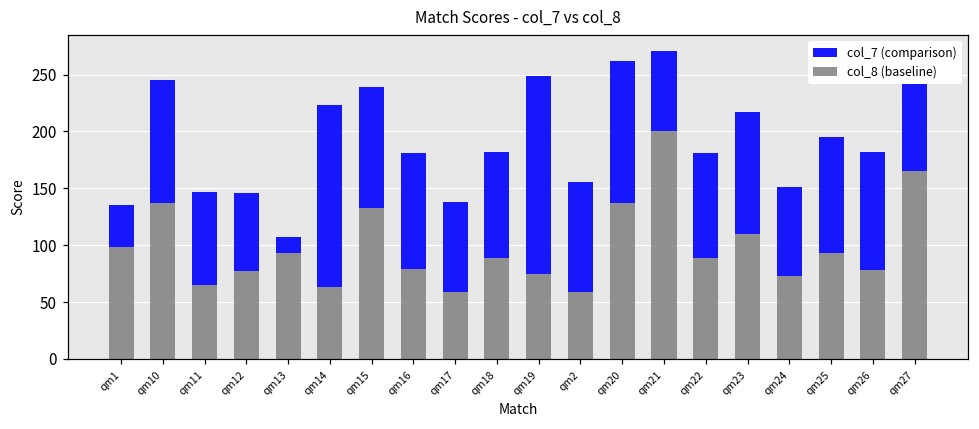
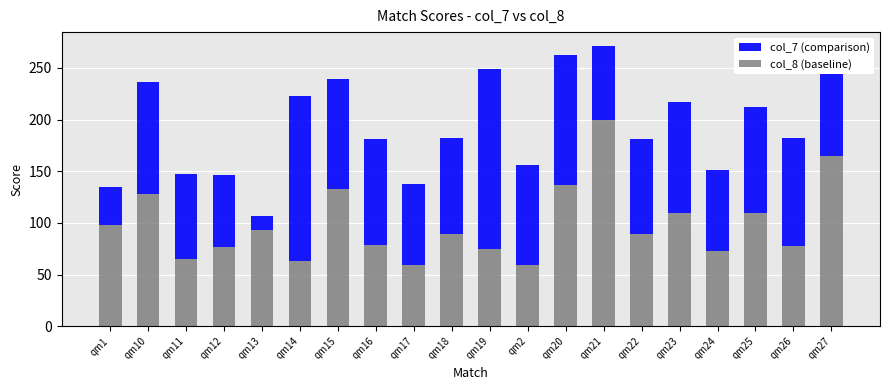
  {
    "col_8 (baseline)": {
      "qm1": 98,
-     "qm10": 137,
+     "qm10": 128,
      "qm11": 65,
      "qm12": 77,
      "qm13": 93,
      "qm14": 63,
      "qm15": 133,
      "qm16": 79,
      "qm17": 59,
      "qm18": 89,
      "qm19": 75,
      "qm2": 59,
      "qm20": 137,
      "qm21": 200,
      "qm22": 89,
      "qm23": 110,
      "qm24": 73,
-     "qm25": 93,
+     "qm25": 110,
      "qm26": 78,
      "qm27": 165
    },
    "col_7 (comparison)": {
      "qm1": 37,
      "qm10": 108,
      "qm11": 82,
      "qm12": 69,
      "qm13": 14,
      "qm14": 160,
      "qm15": 106,
      "qm16": 102,
      "qm17": 79,
      "qm18": 93,
      "qm19": 174,
      "qm2": 97,
      "qm20": 125,
      "qm21": 71,
      "qm22": 92,
      "qm23": 107,
      "qm24": 78,
      "qm25": 102,
      "qm26": 104
    }
  }
